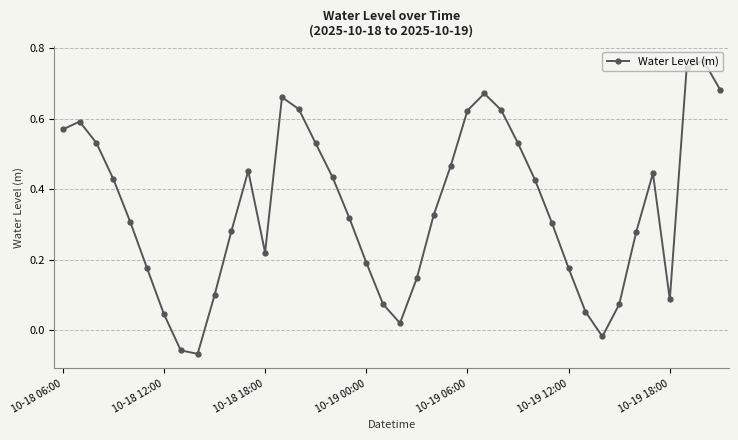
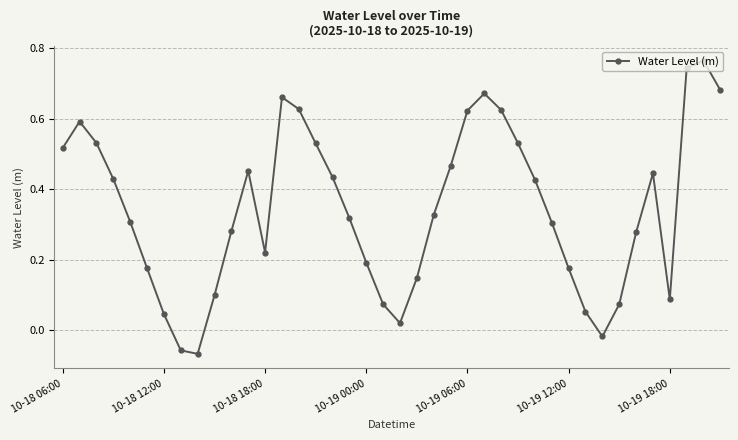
  {
-   "10-18 06:00": 0.57,
+   "10-18 06:00": 0.52,
    "10-18 12:00": 0.05,
    "10-18 18:00": 0.22,
    "10-19 00:00": 0.19,
    "10-19 06:00": 0.62,
    "10-19 12:00": 0.18,
    "10-19 18:00": 0.09
  }
